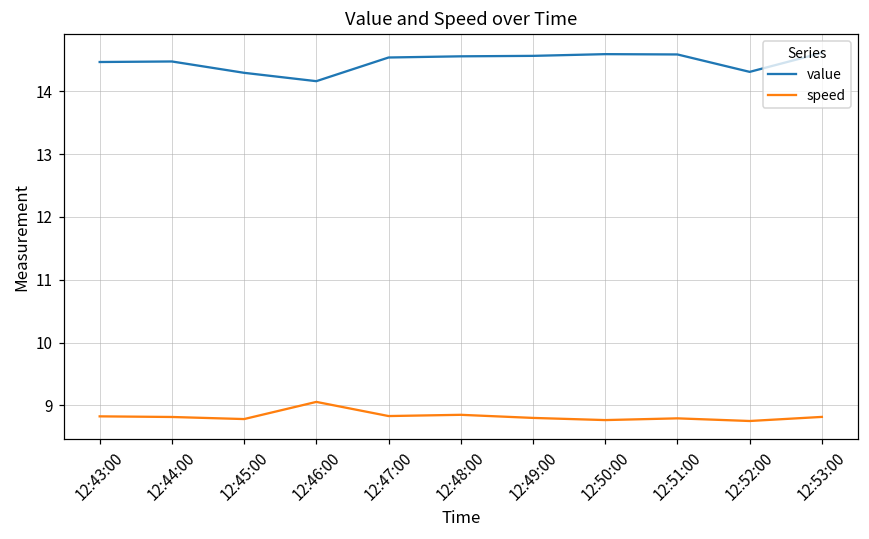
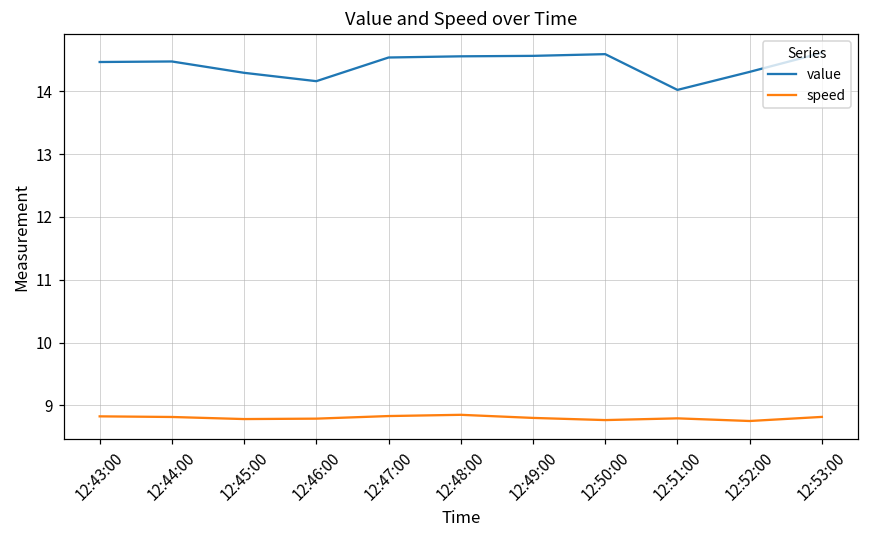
  {
    "value": {
      "12:43:00": 14.5,
      "12:44:00": 14.5,
      "12:45:00": 14.3,
      "12:46:00": 14.2,
      "12:47:00": 14.5,
      "12:48:00": 14.6,
      "12:49:00": 14.6,
      "12:50:00": 14.6,
-     "12:51:00": 14.6,
+     "12:51:00": 14.0,
      "12:52:00": 14.3
    },
    "speed": {
      "12:43:00": 8.8,
      "12:44:00": 8.8,
      "12:45:00": 8.8,
-     "12:46:00": 9.1,
+     "12:46:00": 8.8,
      "12:47:00": 8.8,
      "12:48:00": 8.8,
      "12:49:00": 8.8,
      "12:50:00": 8.8,
      "12:51:00": 8.8,
      "12:52:00": 8.8,
      "12:53:00": 8.8
    }
  }
